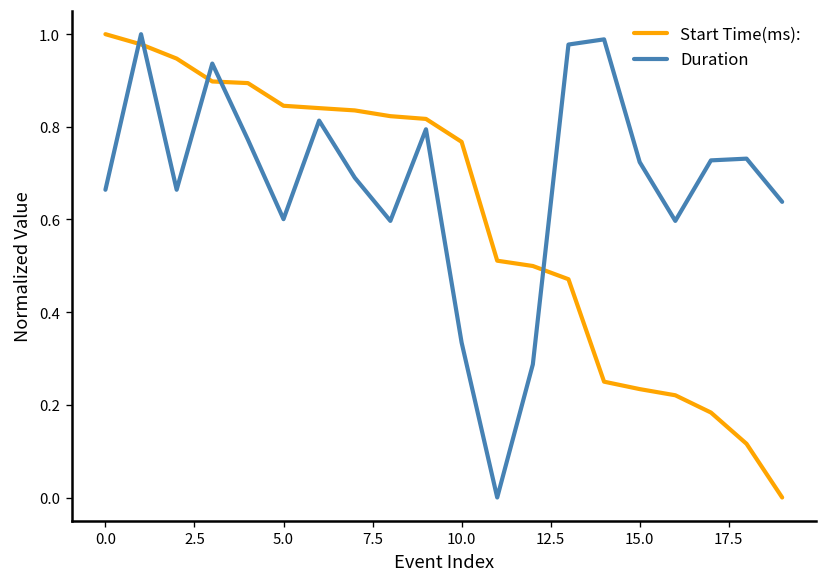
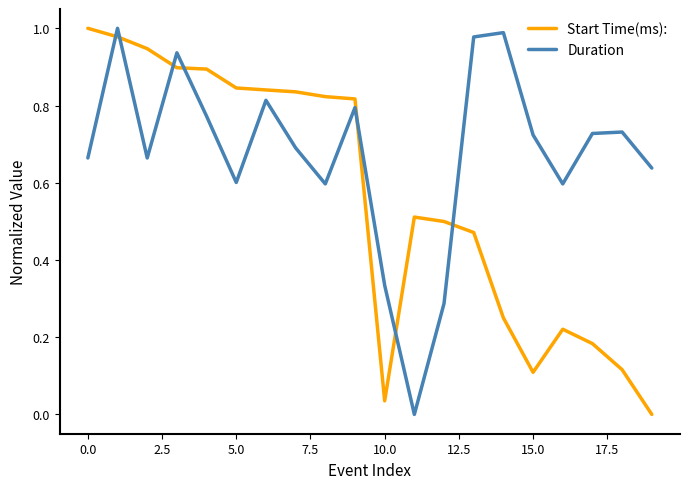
  {
    "Start Time(ms):": {
      "0.0": 1.00,
      "5.0": 0.85,
-     "10.0": 0.77,
-     "15.0": 0.23
+     "10.0": 0.04,
+     "15.0": 0.11
    },
    "Duration": {
      "0.0": 0.66,
      "5.0": 0.60,
      "10.0": 0.33,
      "15.0": 0.72
    }
  }
